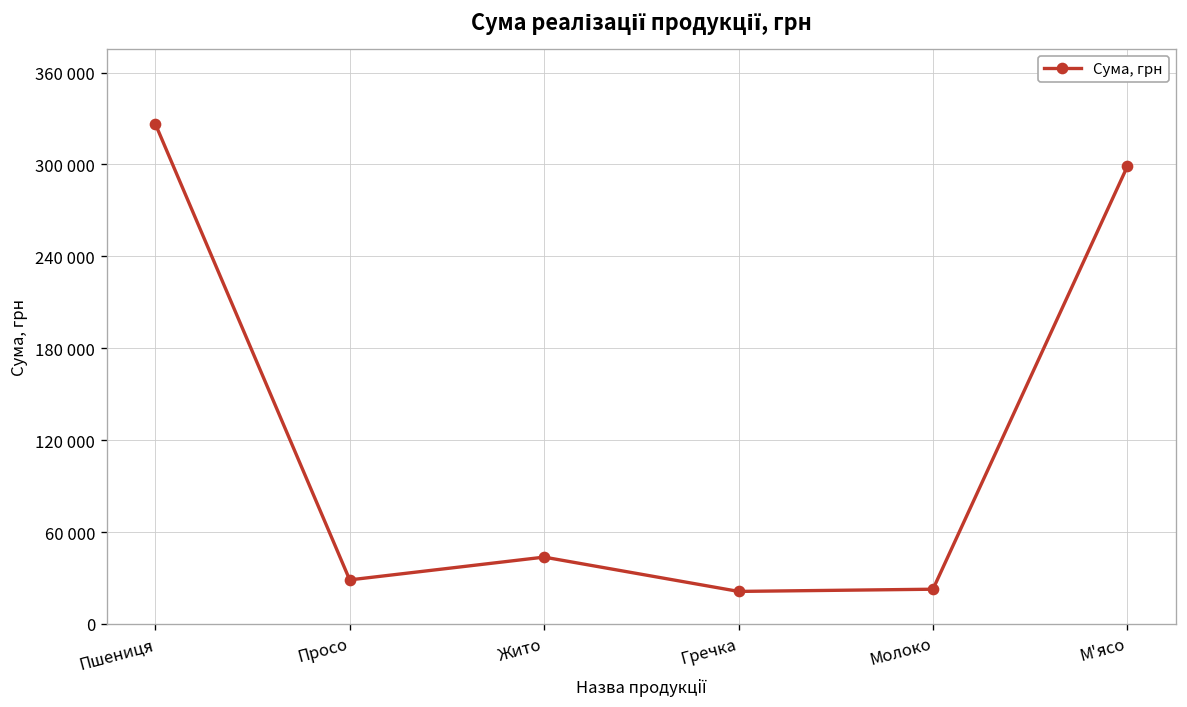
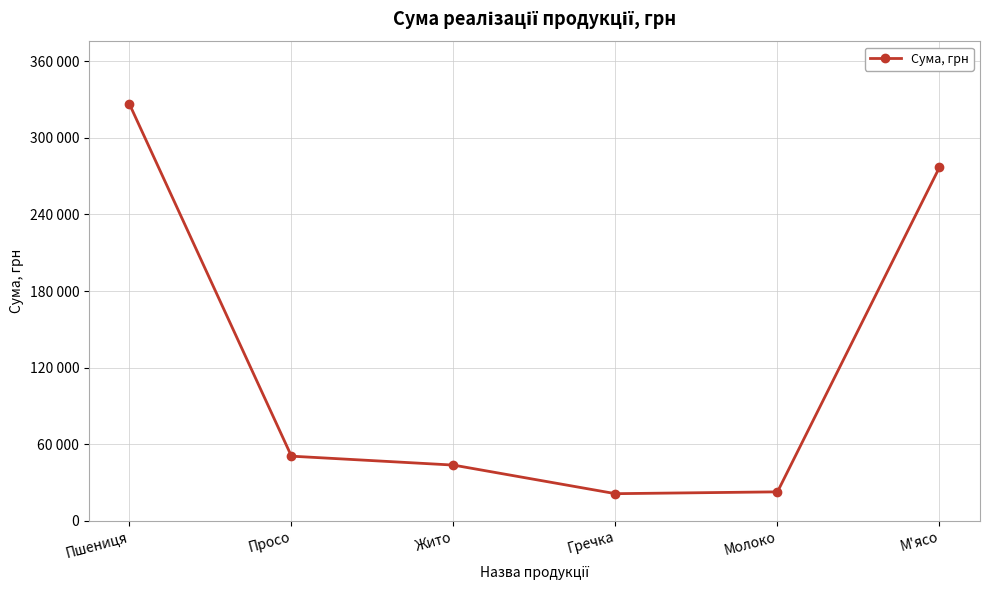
  {
    "Пшениця": 327000,
-   "Просо": 29000,
+   "Просо": 51000,
    "Жито": 44000,
    "Гречка": 21000,
    "Молоко": 23000,
-   "М'ясо": 299000
+   "М'ясо": 277000
  }
